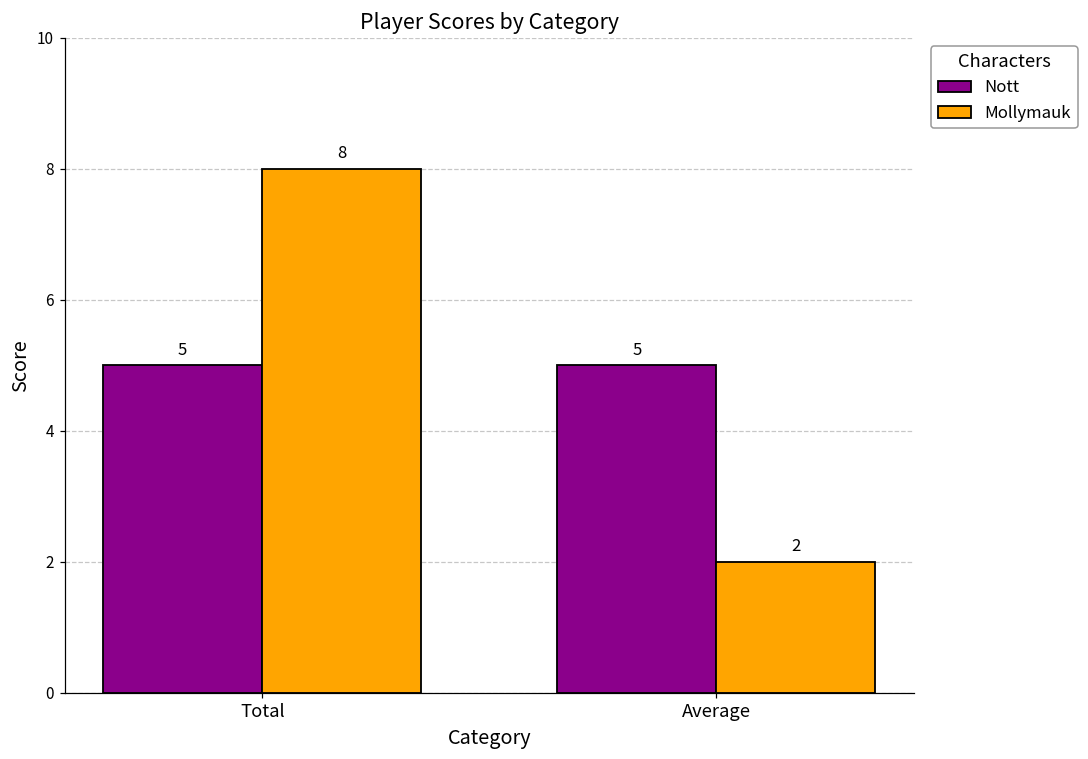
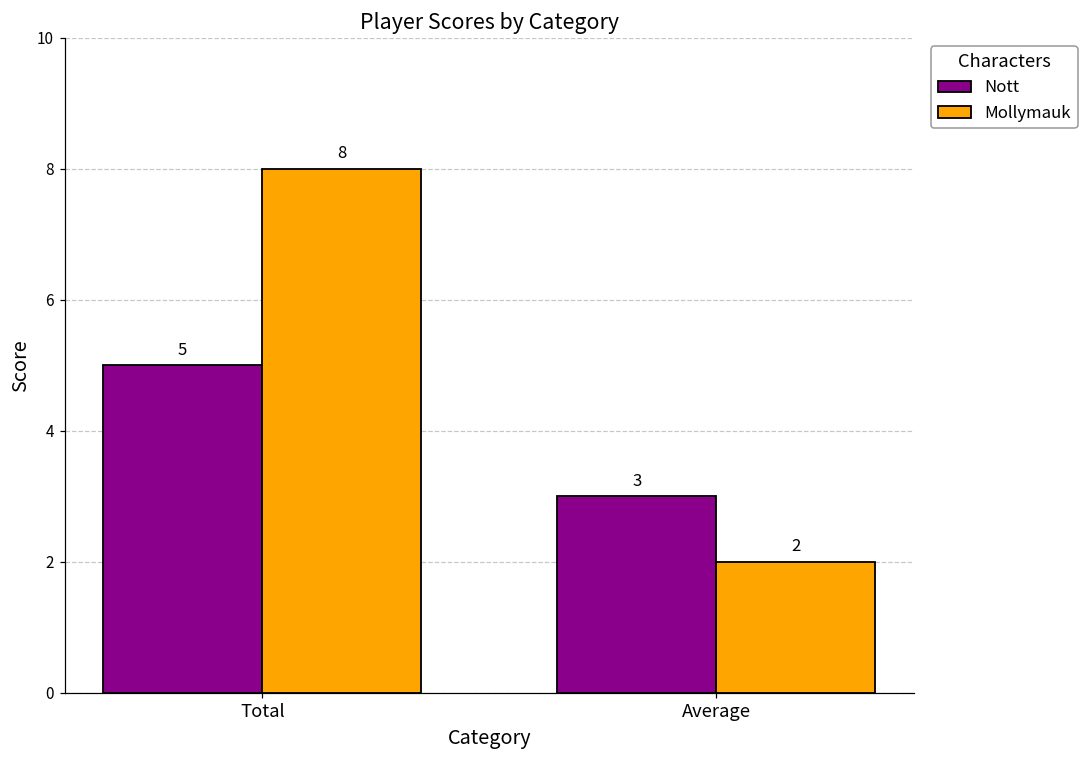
  {
    "Nott": {
      "Total": 5,
-     "Average": 5
+     "Average": 3
    },
    "Mollymauk": {
      "Total": 8,
      "Average": 2
    }
  }
